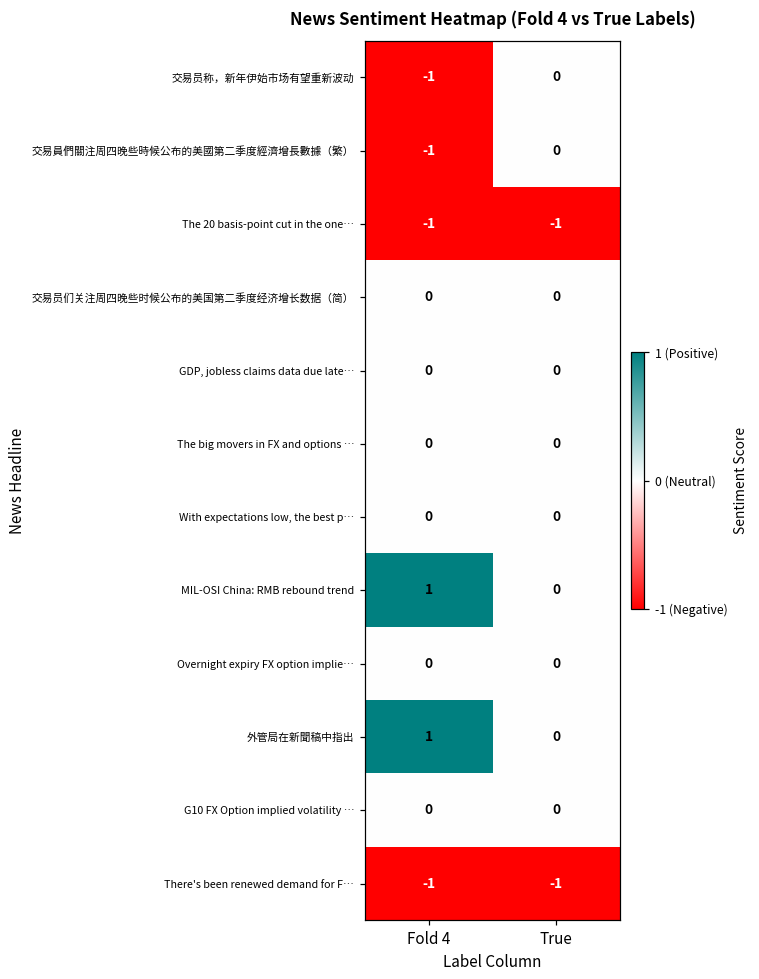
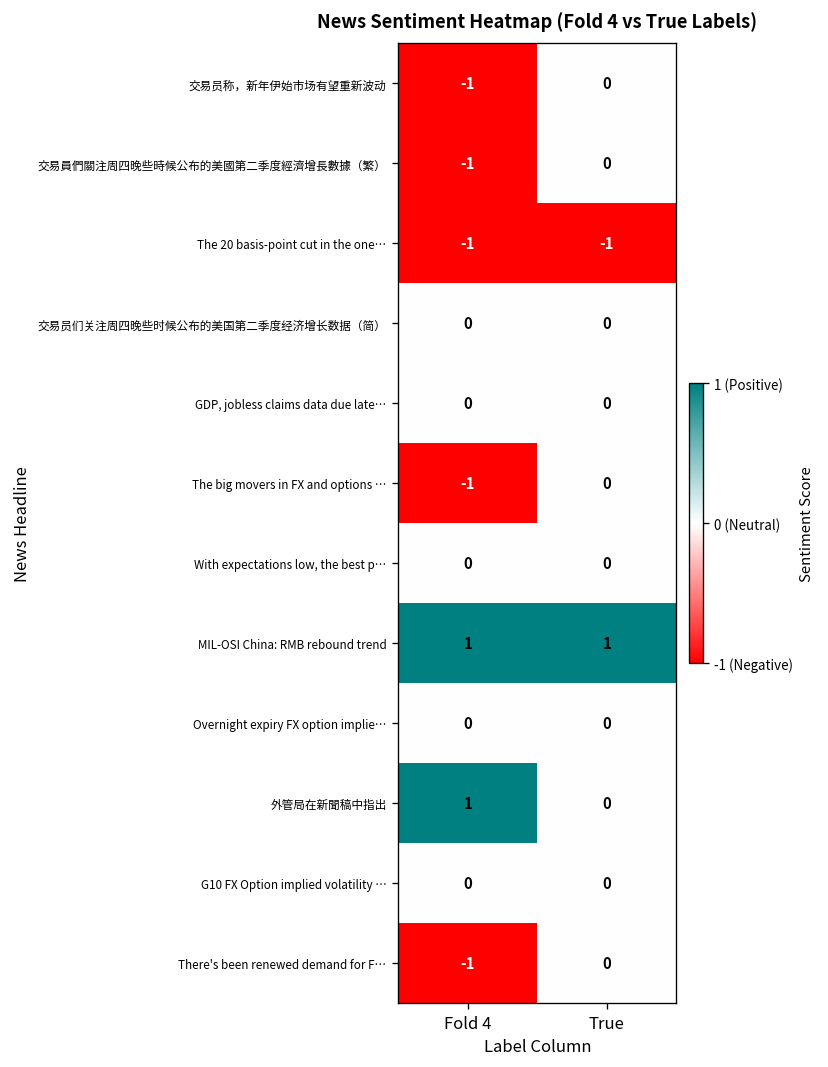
  {
    "交易员称，新年伊始市场有望重新波动": {
      "Fold 4": -1,
      "True": 0
    },
    "交易員們關注周四晚些時候公布的美國第二季度經濟增長數據（繁）": {
      "Fold 4": -1,
      "True": 0
    },
    "The 20 basis-point cut in the one…": {
      "Fold 4": -1,
      "True": -1
    },
    "交易员们关注周四晚些时候公布的美国第二季度经济增长数据（简）": {
      "Fold 4": 0,
      "True": 0
    },
    "GDP, jobless claims data due late…": {
      "Fold 4": 0,
      "True": 0
    },
    "The big movers in FX and options …": {
-     "Fold 4": 0,
+     "Fold 4": -1,
      "True": 0
    },
    "With expectations low, the best p…": {
      "Fold 4": 0,
      "True": 0
    },
    "MIL-OSI China: RMB rebound trend": {
      "Fold 4": 1,
-     "True": 0
+     "True": 1
    },
    "Overnight expiry FX option implie…": {
      "Fold 4": 0,
      "True": 0
    },
    "外管局在新聞稿中指出": {
      "Fold 4": 1,
      "True": 0
    },
    "G10 FX Option implied volatility …": {
      "Fold 4": 0,
      "True": 0
    },
    "There's been renewed demand for F…": {
      "Fold 4": -1,
-     "True": -1
+     "True": 0
    }
  }
